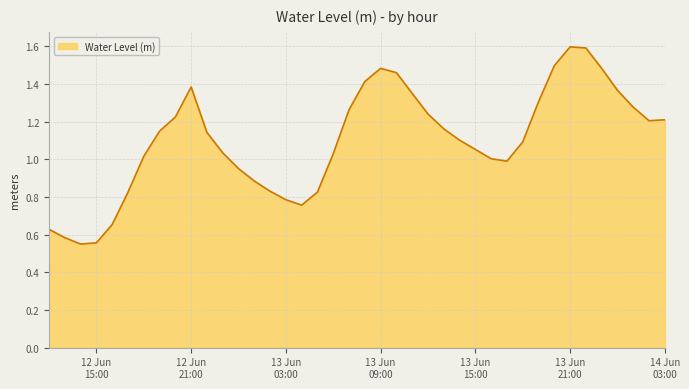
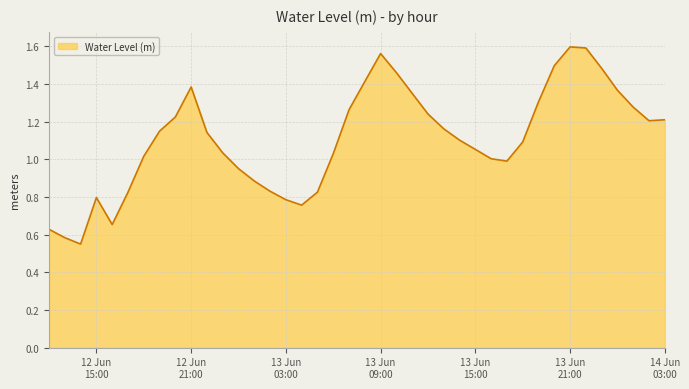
  {
-   "12 Jun 15:00": 0.56,
+   "12 Jun 15:00": 0.80,
    "12 Jun 21:00": 1.38,
    "13 Jun 03:00": 0.79,
-   "13 Jun 09:00": 1.48,
+   "13 Jun 09:00": 1.56,
    "13 Jun 15:00": 1.05,
    "13 Jun 21:00": 1.60,
    "14 Jun 03:00": 1.21
  }
